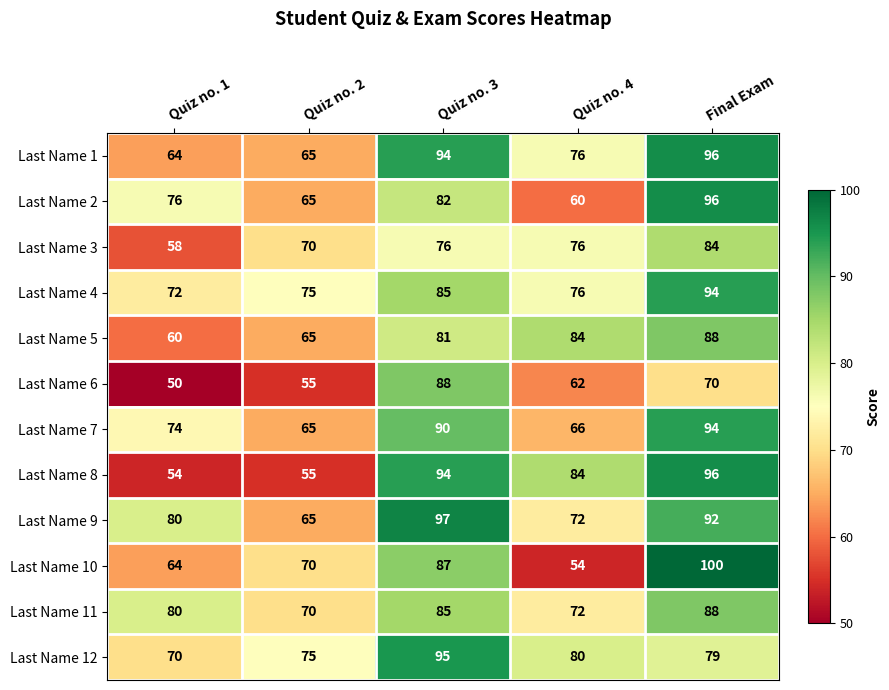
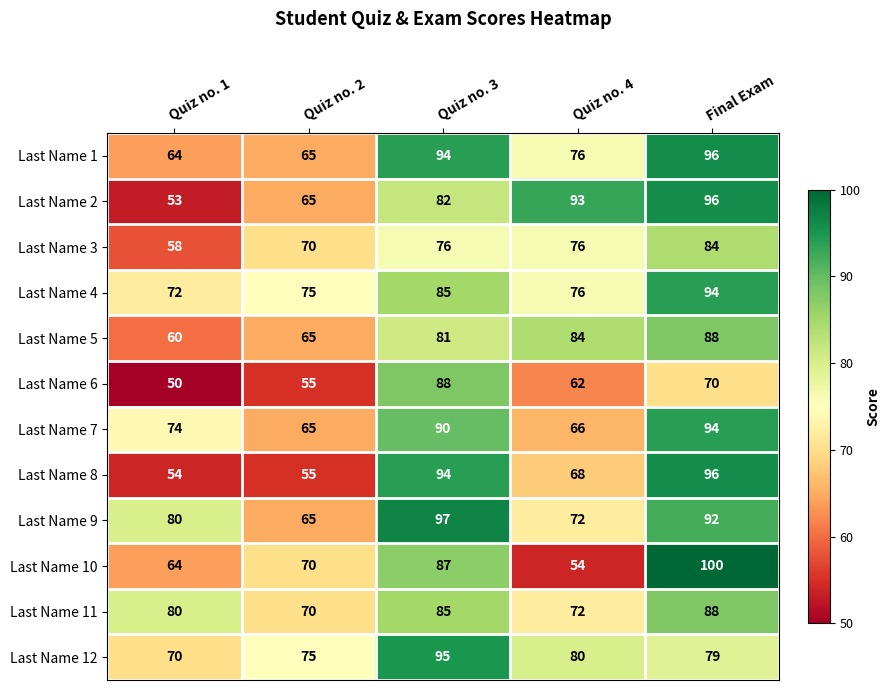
  {
    "Last Name 1": {
      "Quiz no. 1": 64,
      "Quiz no. 2": 65,
      "Quiz no. 3": 94,
      "Quiz no. 4": 76,
      "Final Exam": 96
    },
    "Last Name 2": {
-     "Quiz no. 1": 76,
+     "Quiz no. 1": 53,
      "Quiz no. 2": 65,
      "Quiz no. 3": 82,
-     "Quiz no. 4": 60,
+     "Quiz no. 4": 93,
      "Final Exam": 96
    },
    "Last Name 3": {
      "Quiz no. 1": 58,
      "Quiz no. 2": 70,
      "Quiz no. 3": 76,
      "Quiz no. 4": 76,
      "Final Exam": 84
    },
    "Last Name 4": {
      "Quiz no. 1": 72,
      "Quiz no. 2": 75,
      "Quiz no. 3": 85,
      "Quiz no. 4": 76,
      "Final Exam": 94
    },
    "Last Name 5": {
      "Quiz no. 1": 60,
      "Quiz no. 2": 65,
      "Quiz no. 3": 81,
      "Quiz no. 4": 84,
      "Final Exam": 88
    },
    "Last Name 6": {
      "Quiz no. 1": 50,
      "Quiz no. 2": 55,
      "Quiz no. 3": 88,
      "Quiz no. 4": 62,
      "Final Exam": 70
    },
    "Last Name 7": {
      "Quiz no. 1": 74,
      "Quiz no. 2": 65,
      "Quiz no. 3": 90,
      "Quiz no. 4": 66,
      "Final Exam": 94
    },
    "Last Name 8": {
      "Quiz no. 1": 54,
      "Quiz no. 2": 55,
      "Quiz no. 3": 94,
-     "Quiz no. 4": 84,
+     "Quiz no. 4": 68,
      "Final Exam": 96
    },
    "Last Name 9": {
      "Quiz no. 1": 80,
      "Quiz no. 2": 65,
      "Quiz no. 3": 97,
      "Quiz no. 4": 72,
      "Final Exam": 92
    },
    "Last Name 10": {
      "Quiz no. 1": 64,
      "Quiz no. 2": 70,
      "Quiz no. 3": 87,
      "Quiz no. 4": 54,
      "Final Exam": 100
    },
    "Last Name 11": {
      "Quiz no. 1": 80,
      "Quiz no. 2": 70,
      "Quiz no. 3": 85,
      "Quiz no. 4": 72,
      "Final Exam": 88
    },
    "Last Name 12": {
      "Quiz no. 1": 70,
      "Quiz no. 2": 75,
      "Quiz no. 3": 95,
      "Quiz no. 4": 80,
      "Final Exam": 79
    }
  }
